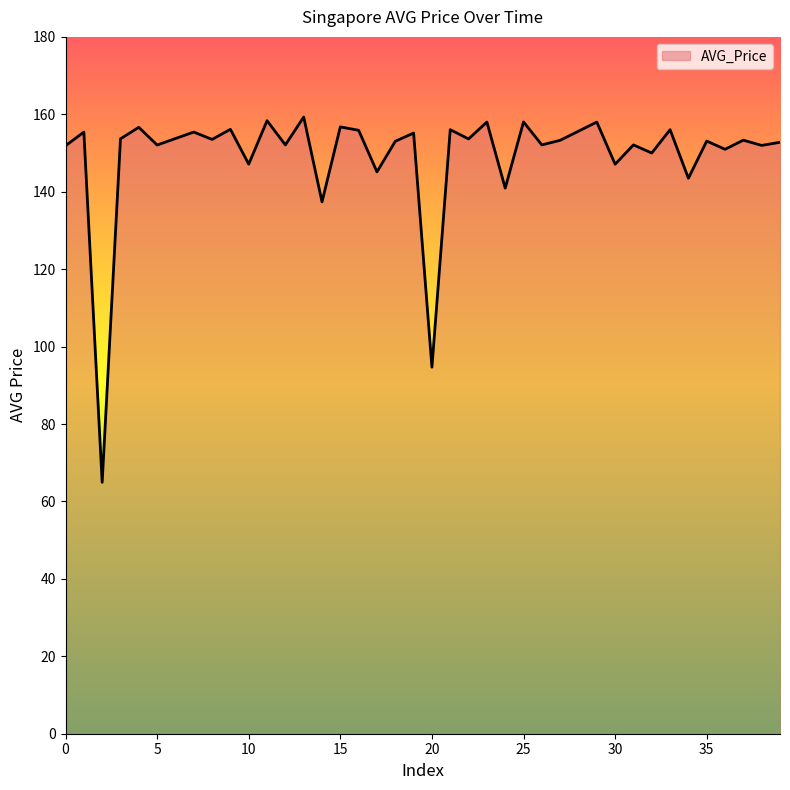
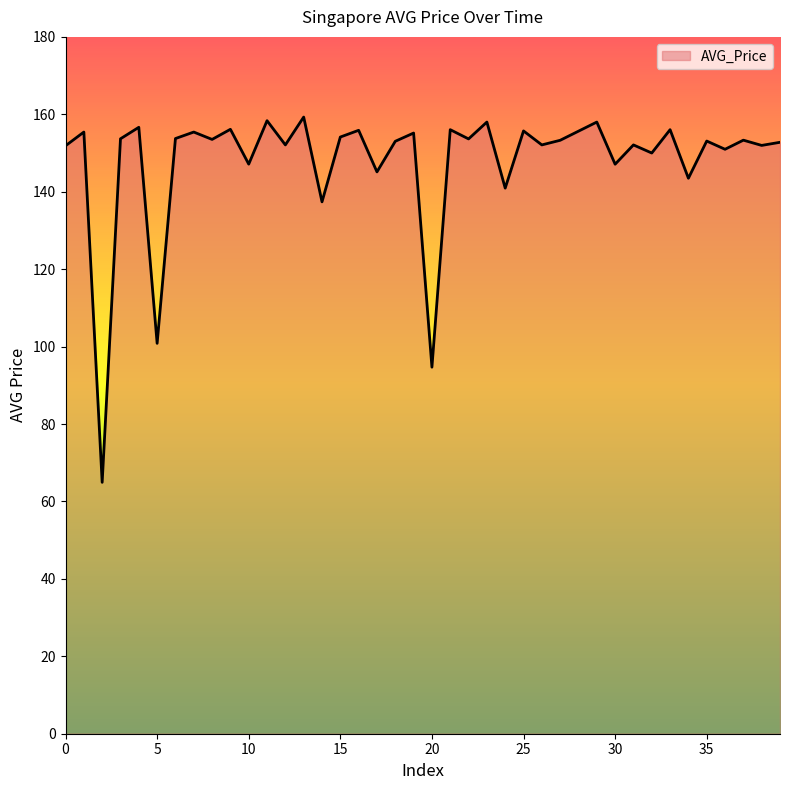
  {
    "0": 152,
-   "5": 152,
+   "5": 101,
    "10": 147,
-   "15": 157,
+   "15": 154,
    "20": 95,
-   "25": 158,
+   "25": 156,
    "30": 147,
    "35": 153
  }
